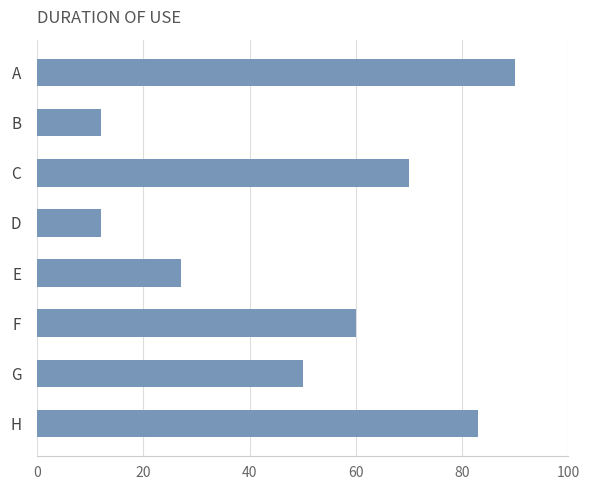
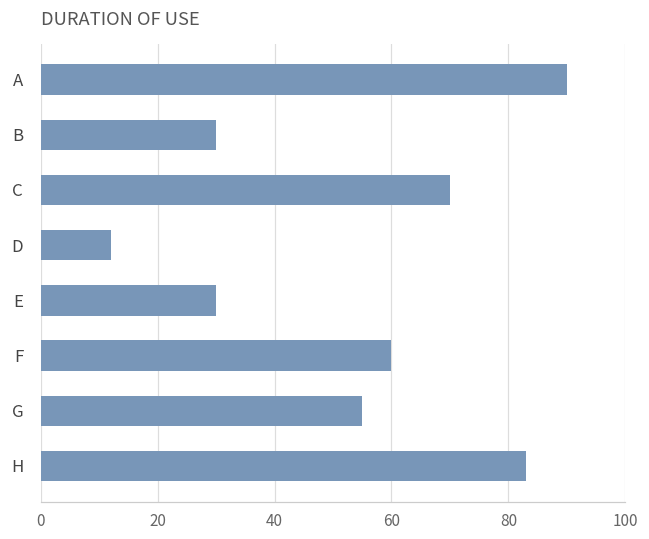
  {
    "A": 90,
-   "B": 12,
+   "B": 30,
    "C": 70,
    "D": 12,
-   "E": 27,
+   "E": 30,
    "F": 60,
-   "G": 50,
+   "G": 55,
    "H": 83
  }
